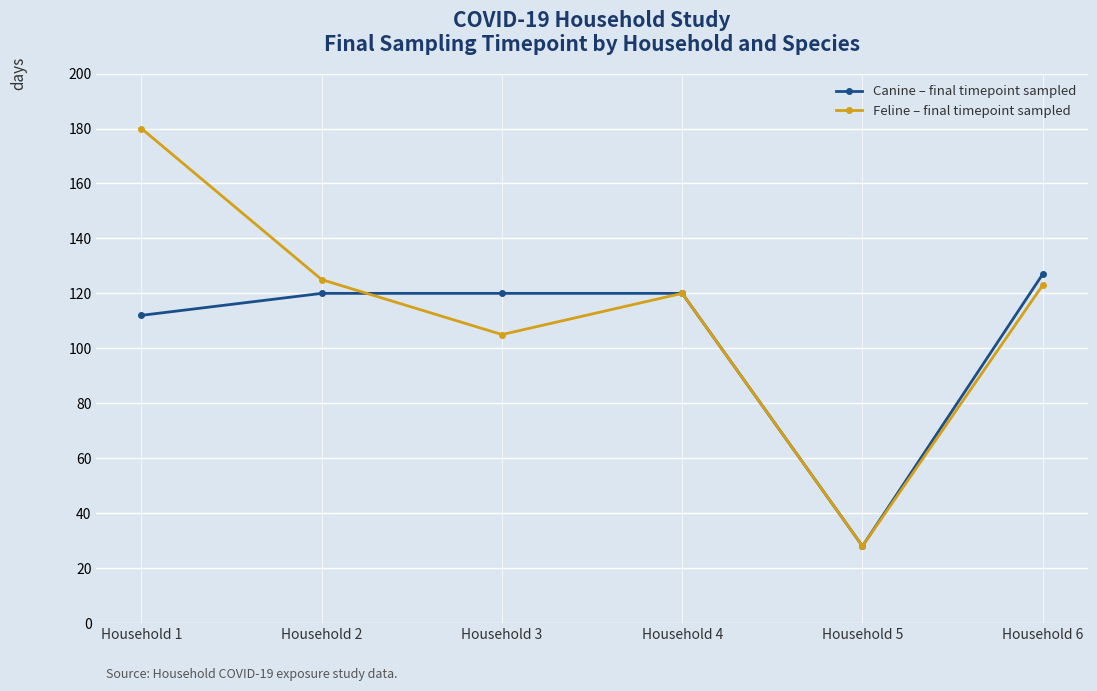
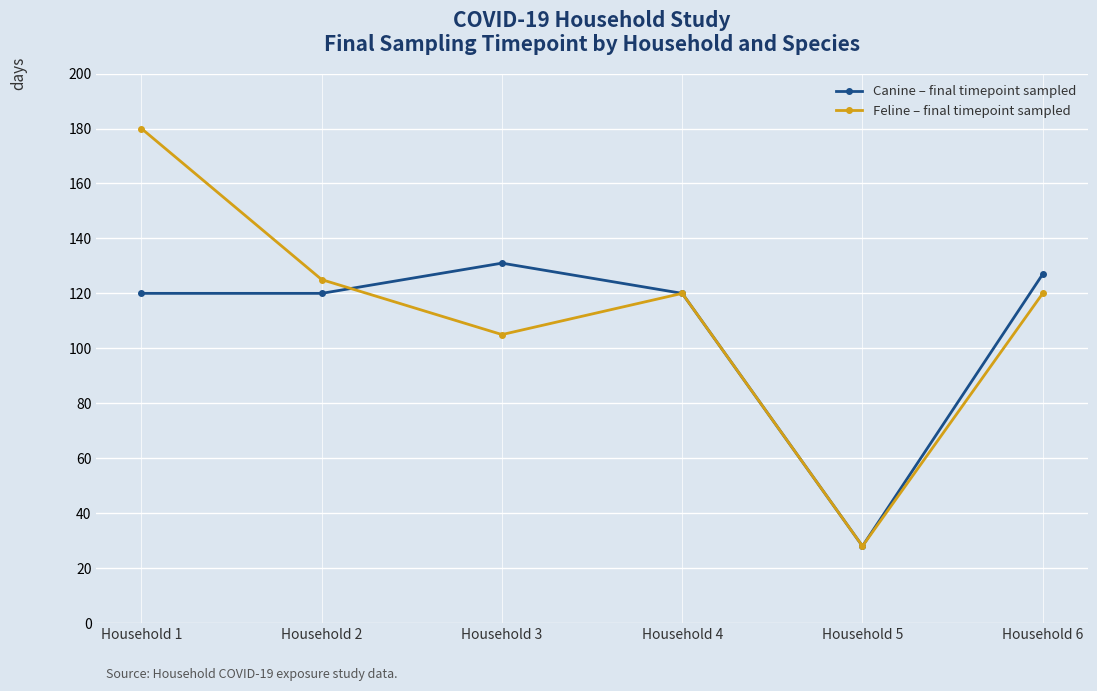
  {
    "Canine – final timepoint sampled": {
-     "Household 1": 112,
+     "Household 1": 120,
      "Household 2": 120,
-     "Household 3": 120,
+     "Household 3": 131,
      "Household 6": 127
    },
    "Feline – final timepoint sampled": {
      "Household 1": 180,
      "Household 2": 125,
      "Household 3": 105,
-     "Household 6": 123
+     "Household 6": 120
    }
  }
